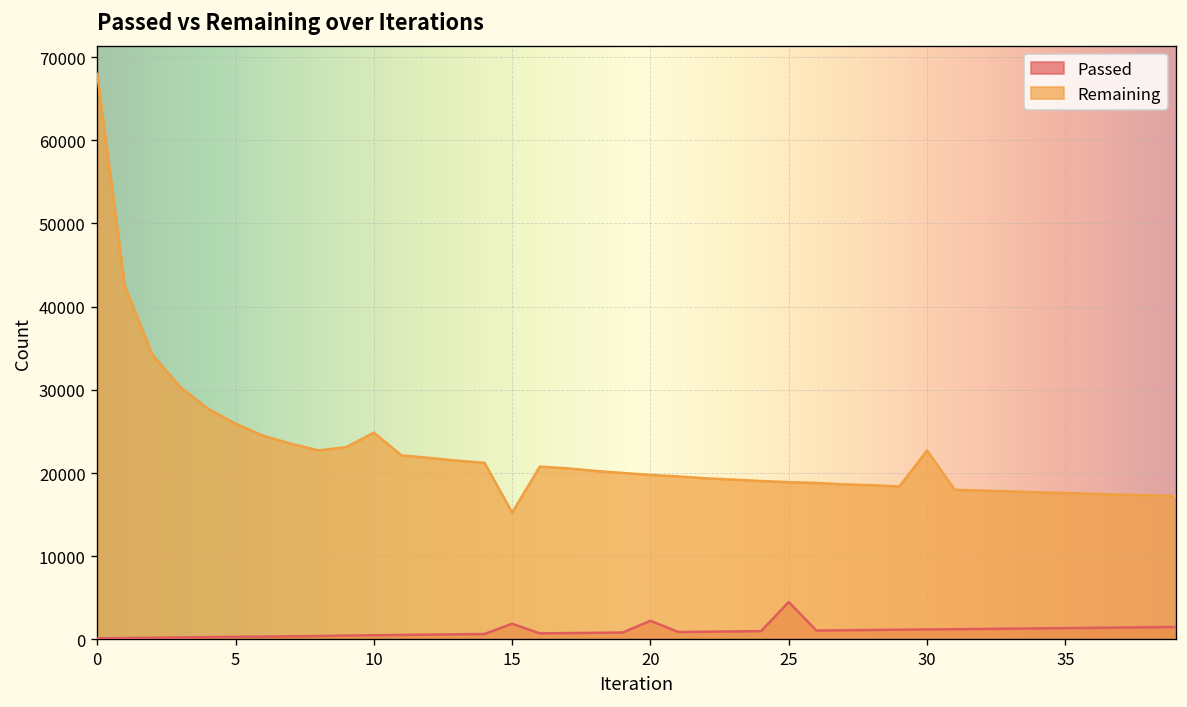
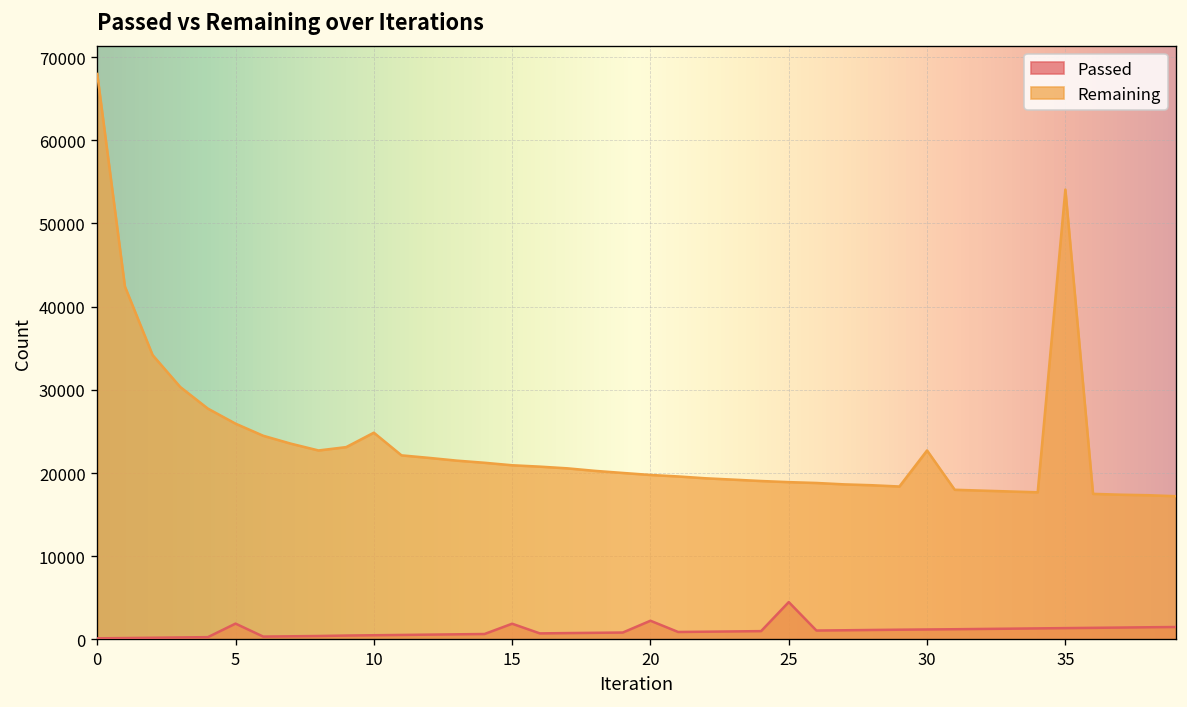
  {
    "Passed": {
      "0": 0,
-     "5": 0,
+     "5": 2000,
      "10": 1000,
      "15": 2000,
      "20": 2000,
      "25": 4000,
      "30": 1000,
      "35": 1000
    },
    "Remaining": {
      "0": 68000,
      "5": 26000,
      "10": 25000,
-     "15": 15000,
+     "15": 21000,
      "20": 20000,
      "25": 19000,
      "30": 23000,
-     "35": 18000
+     "35": 54000
    }
  }
